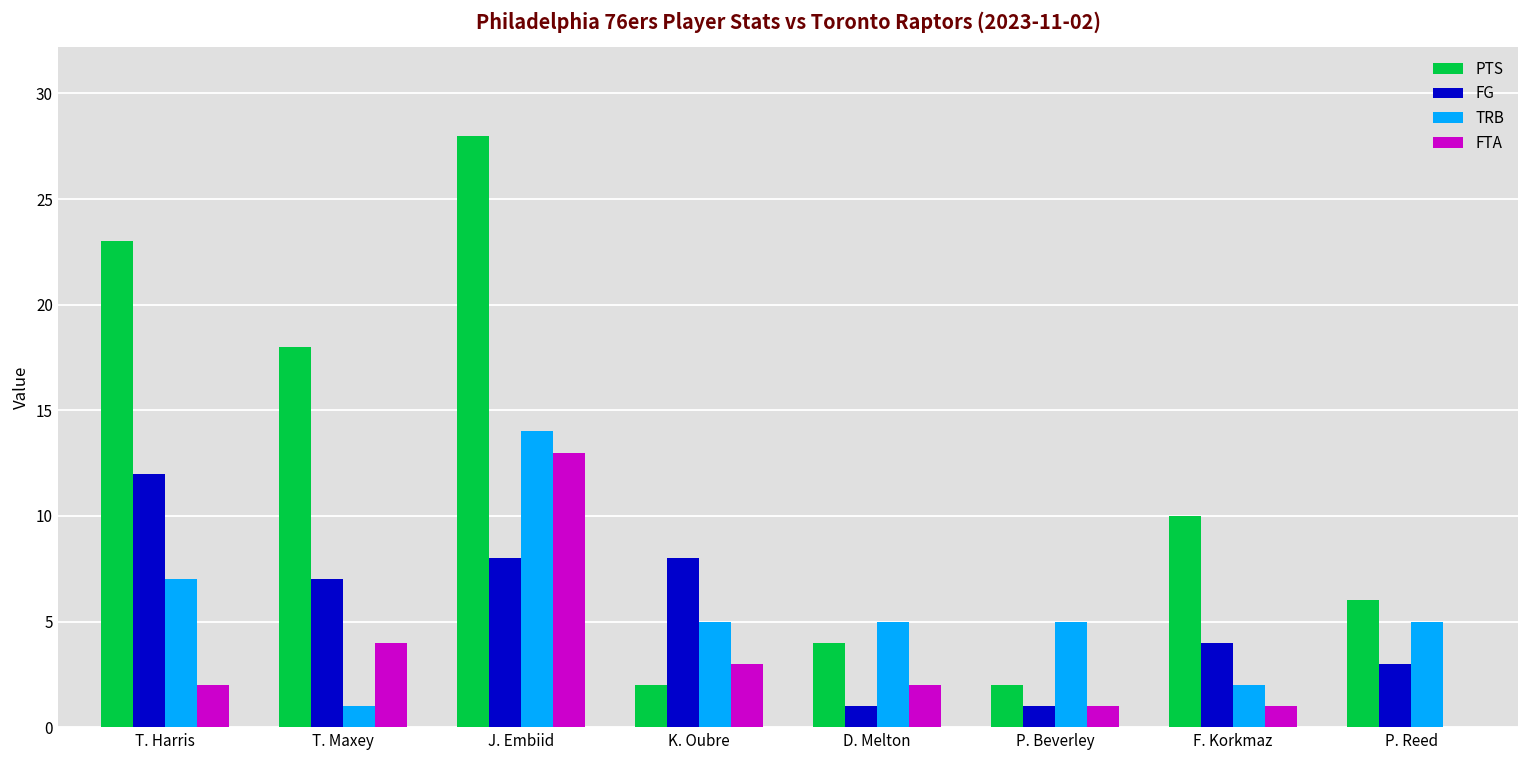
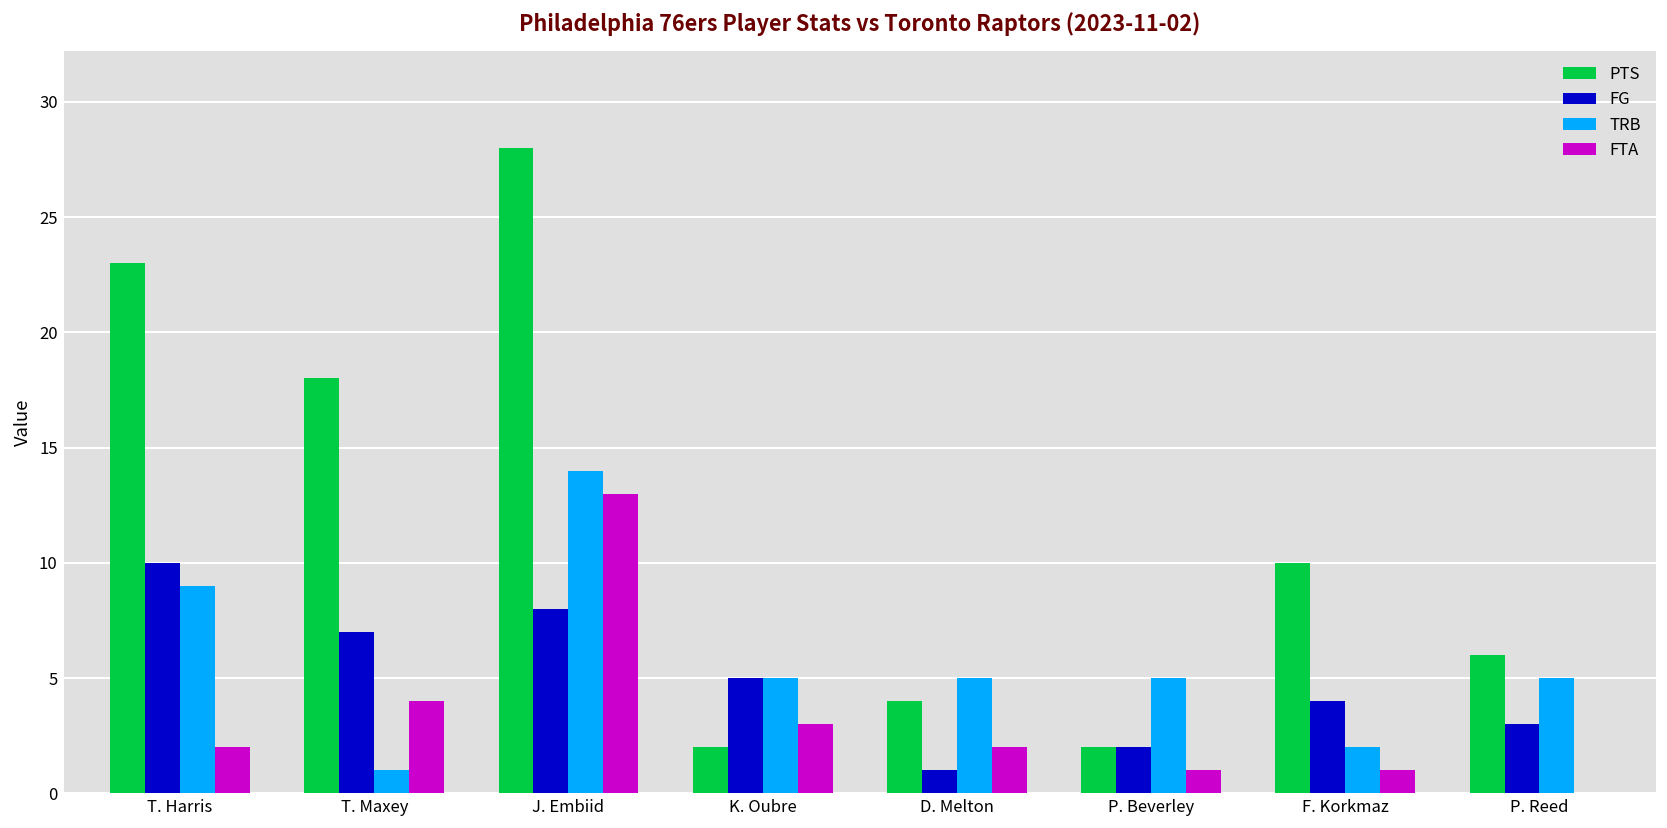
  {
    "PTS": {
      "T. Harris": 23,
      "T. Maxey": 18,
      "J. Embiid": 28,
      "K. Oubre": 2,
      "D. Melton": 4,
      "P. Beverley": 2,
      "F. Korkmaz": 10,
      "P. Reed": 6
    },
    "FG": {
-     "T. Harris": 12,
+     "T. Harris": 10,
      "T. Maxey": 7,
      "J. Embiid": 8,
-     "K. Oubre": 8,
+     "K. Oubre": 5,
      "D. Melton": 1,
-     "P. Beverley": 1,
+     "P. Beverley": 2,
      "F. Korkmaz": 4,
      "P. Reed": 3
    },
    "TRB": {
-     "T. Harris": 7,
+     "T. Harris": 9,
      "T. Maxey": 1,
      "J. Embiid": 14,
      "K. Oubre": 5,
      "D. Melton": 5,
      "P. Beverley": 5,
      "F. Korkmaz": 2,
      "P. Reed": 5
    },
    "FTA": {
      "T. Harris": 2,
      "T. Maxey": 4,
      "J. Embiid": 13,
      "K. Oubre": 3,
      "D. Melton": 2,
      "P. Beverley": 1,
      "F. Korkmaz": 1,
      "P. Reed": 0
    }
  }
